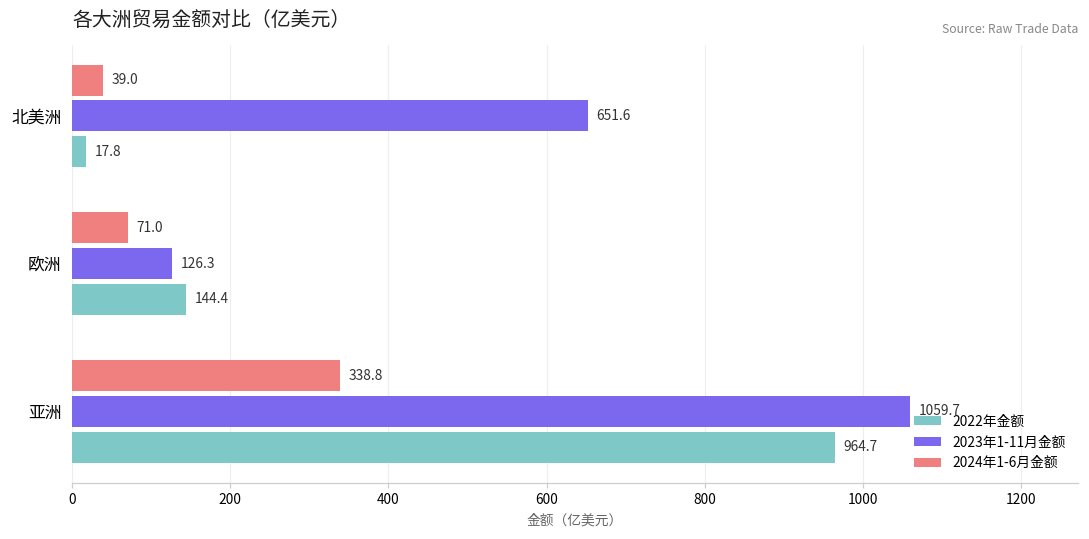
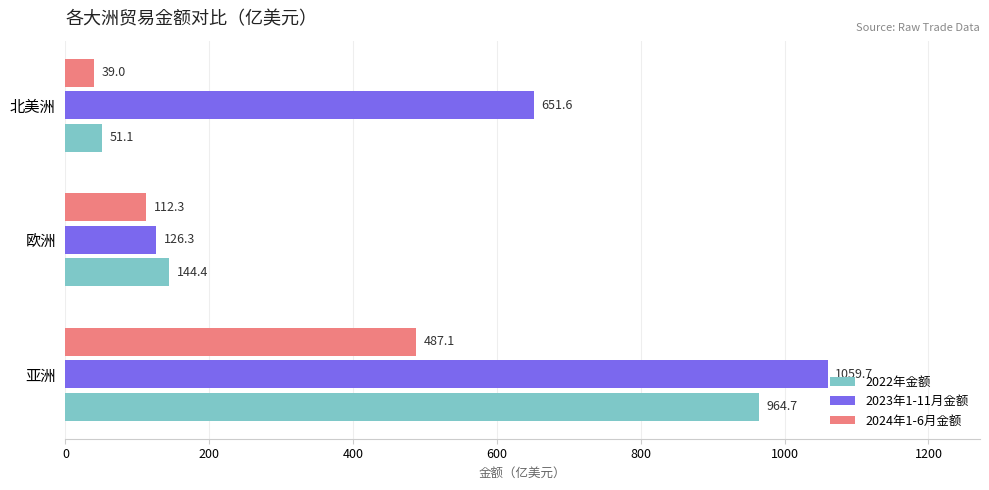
  {
    "2022年金额": {
-     "北美洲": 17.8,
+     "北美洲": 51.1,
      "欧洲": 144.4,
      "亚洲": 964.7
    },
    "2023年1-11月金额": {
      "北美洲": 651.6,
      "欧洲": 126.3,
      "亚洲": 1059.7
    },
    "2024年1-6月金额": {
      "北美洲": 39.0,
-     "欧洲": 71.0,
-     "亚洲": 338.8
+     "欧洲": 112.3,
+     "亚洲": 487.1
    }
  }
